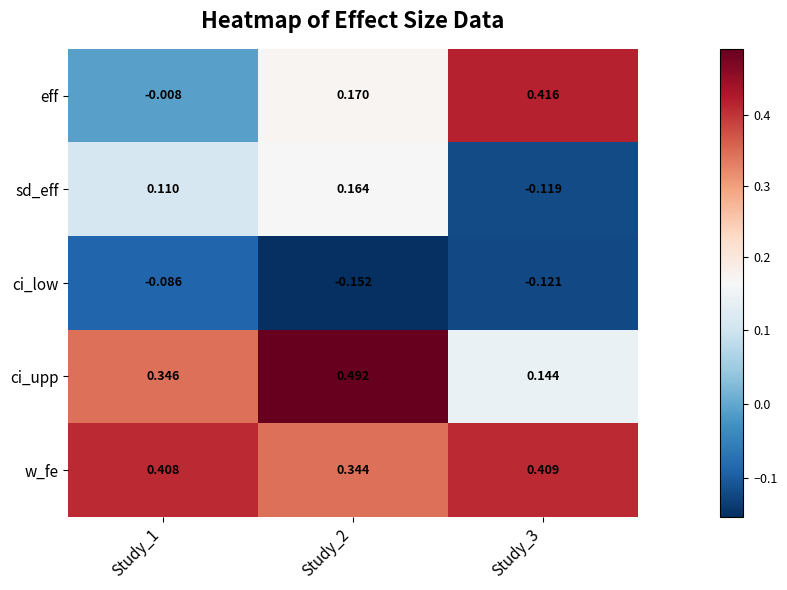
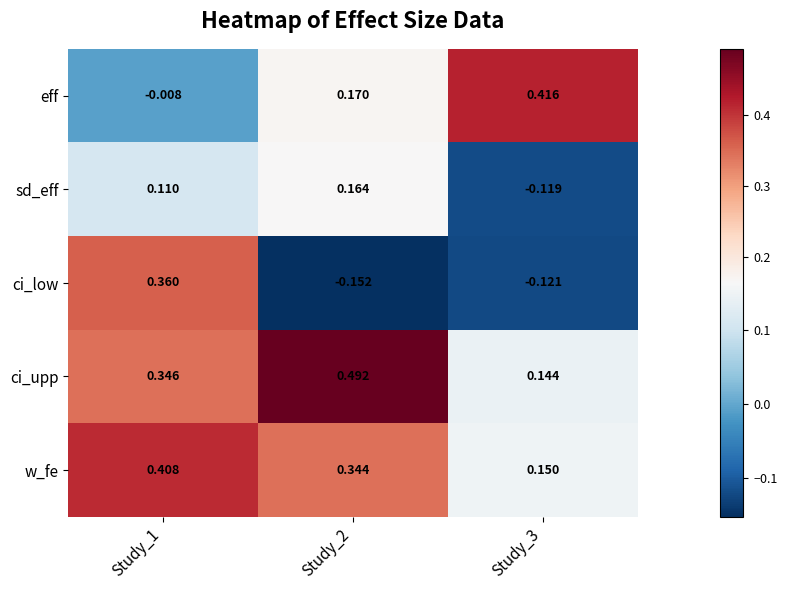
  {
    "eff": {
      "Study_1": -0.008,
      "Study_2": 0.170,
      "Study_3": 0.416
    },
    "sd_eff": {
      "Study_1": 0.110,
      "Study_2": 0.164,
      "Study_3": -0.119
    },
    "ci_low": {
-     "Study_1": -0.086,
+     "Study_1": 0.360,
      "Study_2": -0.152,
      "Study_3": -0.121
    },
    "ci_upp": {
      "Study_1": 0.346,
      "Study_2": 0.492,
      "Study_3": 0.144
    },
    "w_fe": {
      "Study_1": 0.408,
      "Study_2": 0.344,
-     "Study_3": 0.409
+     "Study_3": 0.150
    }
  }
